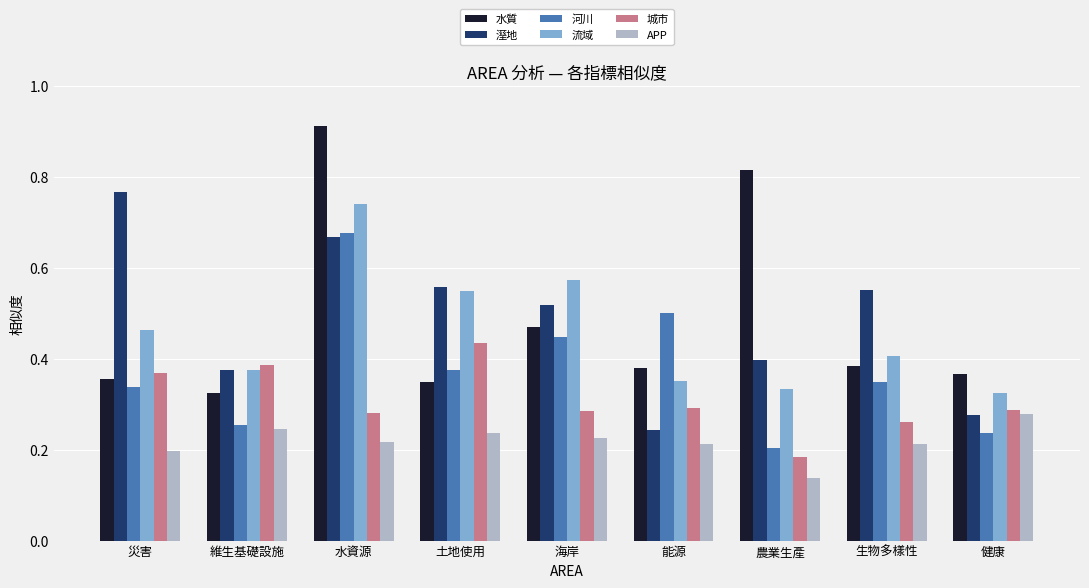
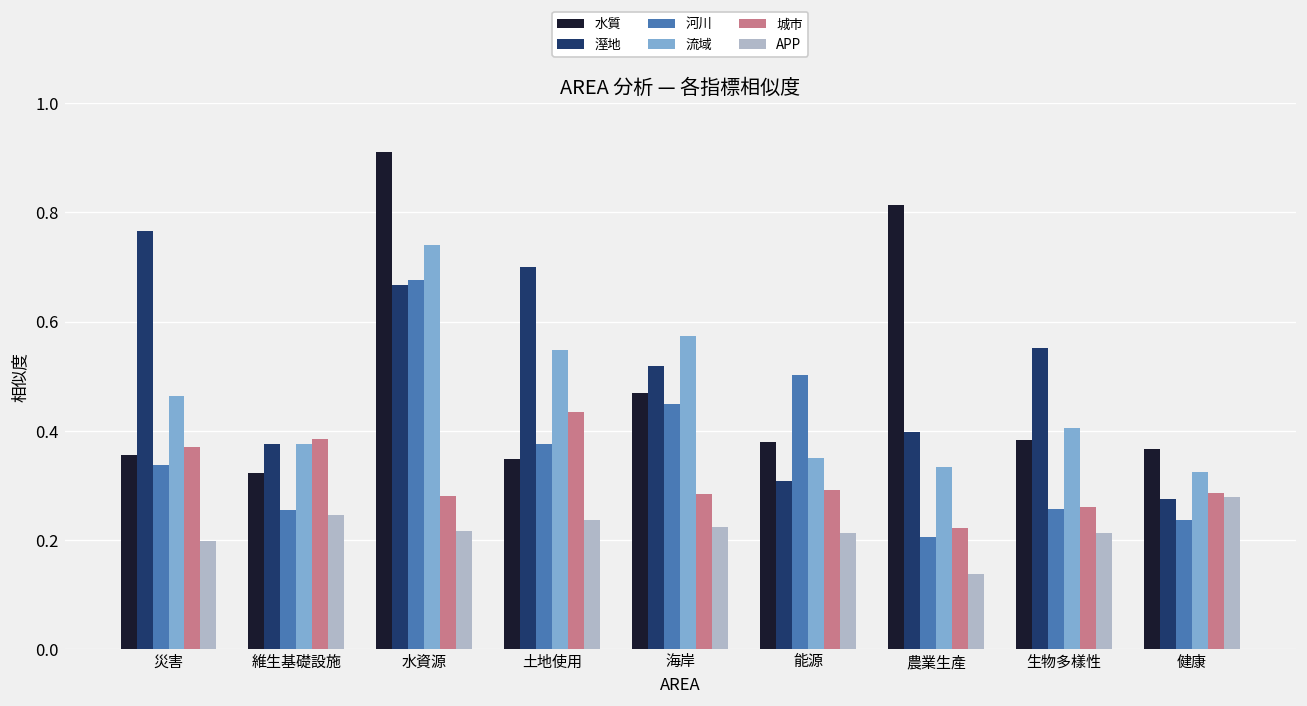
  {
    "水質": {
      "災害": 0.35,
      "維生基礎設施": 0.32,
      "水資源": 0.91,
      "土地使用": 0.35,
      "海岸": 0.47,
      "能源": 0.38,
      "農業生產": 0.81,
      "生物多樣性": 0.38,
      "健康": 0.37
    },
    "溼地": {
      "災害": 0.77,
      "維生基礎設施": 0.38,
      "水資源": 0.67,
-     "土地使用": 0.56,
+     "土地使用": 0.70,
      "海岸": 0.52,
-     "能源": 0.24,
+     "能源": 0.31,
      "農業生產": 0.40,
      "生物多樣性": 0.55,
      "健康": 0.28
    },
    "河川": {
      "災害": 0.34,
      "維生基礎設施": 0.25,
      "水資源": 0.68,
      "土地使用": 0.38,
      "海岸": 0.45,
      "能源": 0.50,
      "農業生產": 0.20,
-     "生物多樣性": 0.35,
+     "生物多樣性": 0.26,
      "健康": 0.24
    },
    "城市": {
      "災害": 0.37,
      "維生基礎設施": 0.39,
      "水資源": 0.28,
      "土地使用": 0.43,
      "海岸": 0.28,
      "能源": 0.29,
-     "農業生產": 0.18,
+     "農業生產": 0.22,
      "生物多樣性": 0.26,
      "健康": 0.29
    }
  }
